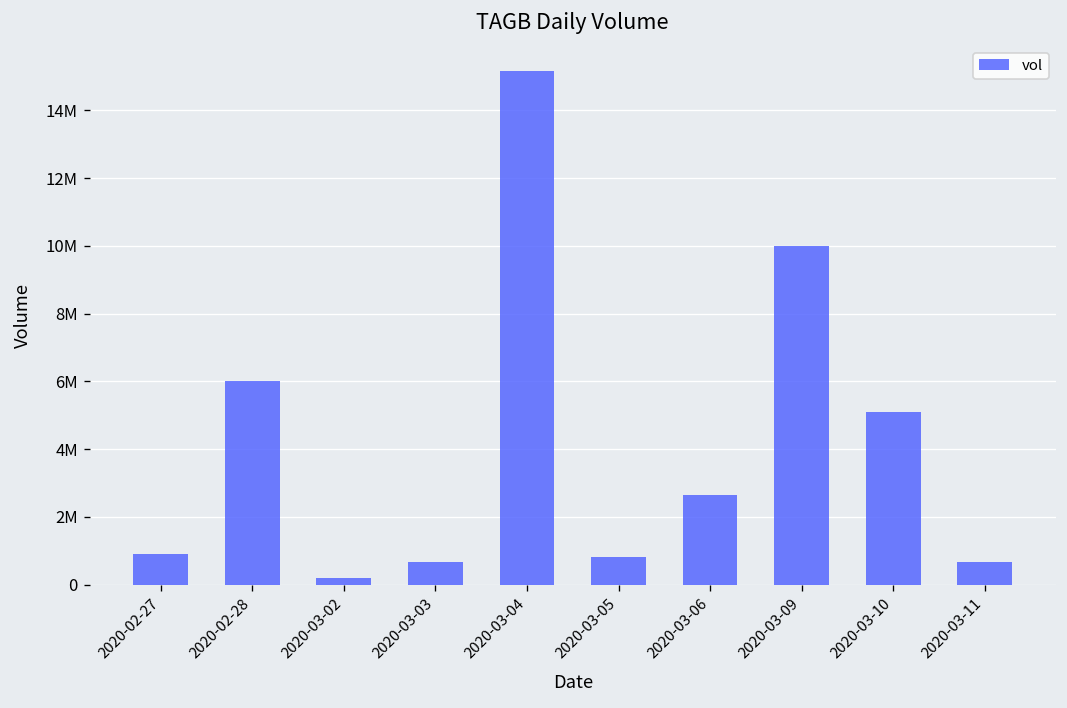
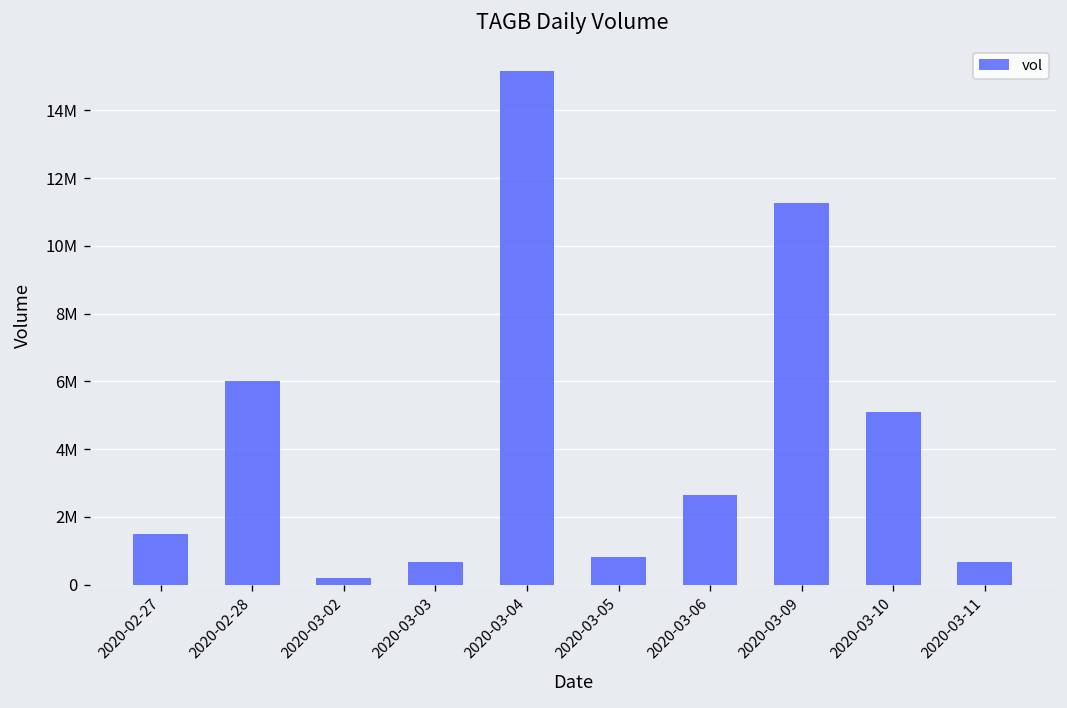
  {
-   "2020-02-27": 900000,
+   "2020-02-27": 1500000,
    "2020-02-28": 6000000,
    "2020-03-02": 200000,
    "2020-03-03": 700000,
    "2020-03-04": 15200000,
    "2020-03-05": 800000,
    "2020-03-06": 2700000,
-   "2020-03-09": 10000000,
+   "2020-03-09": 11300000,
    "2020-03-10": 5100000,
    "2020-03-11": 700000
  }
